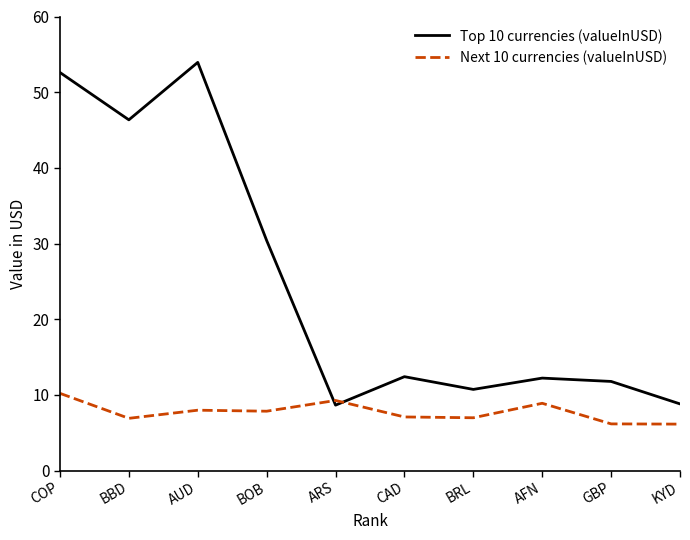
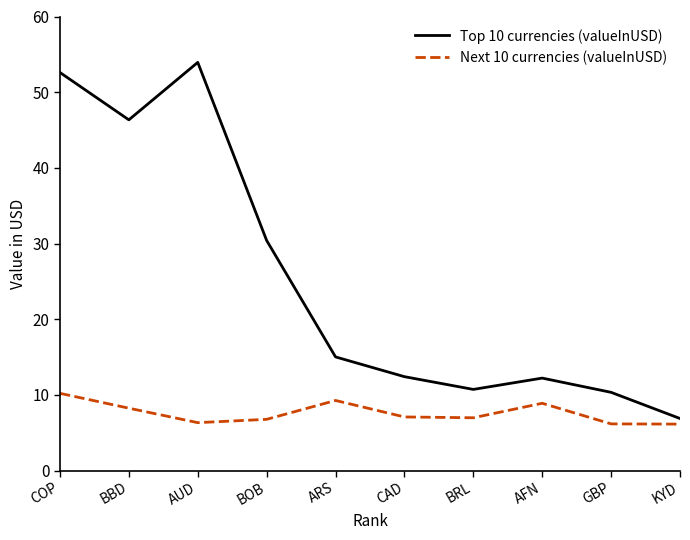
  {
    "Top 10 currencies (valueInUSD)": {
      "COP": 53,
      "BBD": 46,
      "AUD": 54,
      "BOB": 30,
-     "ARS": 9,
+     "ARS": 15,
      "CAD": 12,
      "BRL": 11,
      "AFN": 12,
-     "GBP": 12,
-     "KYD": 9
+     "GBP": 10,
+     "KYD": 7
    },
    "Next 10 currencies (valueInUSD)": {
      "COP": 10,
-     "BBD": 7,
-     "AUD": 8,
-     "BOB": 8,
+     "BBD": 8,
+     "AUD": 6,
+     "BOB": 7,
      "ARS": 9,
      "CAD": 7,
      "BRL": 7,
      "AFN": 9,
      "GBP": 6,
      "KYD": 6
    }
  }
